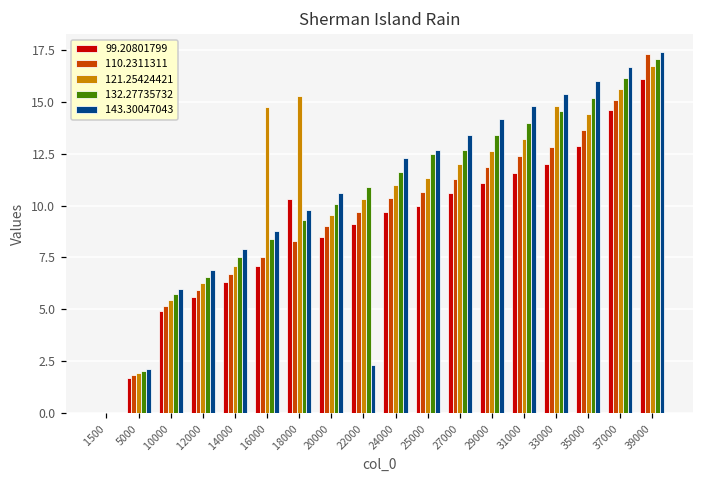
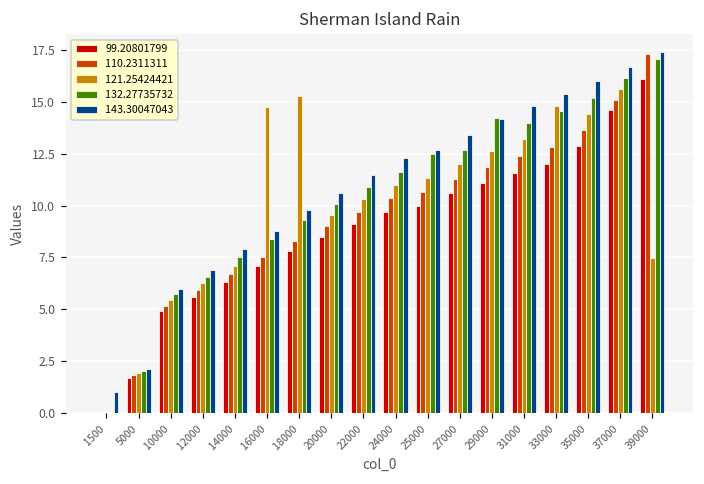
  {
    "99.20801799": {
      "1500": 0.0,
      "5000": 1.7,
      "10000": 4.9,
      "12000": 5.6,
      "14000": 6.3,
      "16000": 7.1,
-     "18000": 10.3,
+     "18000": 7.8,
      "20000": 8.5,
      "22000": 9.1,
      "24000": 9.7,
      "25000": 10.0,
      "27000": 10.6,
      "29000": 11.1,
      "31000": 11.6,
      "33000": 12.0,
      "35000": 12.9,
      "37000": 14.6,
      "39000": 16.1
    },
    "110.2311311": {
      "1500": 0.0,
      "5000": 1.8,
      "10000": 5.2,
      "12000": 5.9,
      "14000": 6.7,
      "16000": 7.5,
      "18000": 8.3,
      "20000": 9.0,
      "22000": 9.7,
      "24000": 10.4,
      "25000": 10.7,
      "27000": 11.3,
      "29000": 11.9,
      "31000": 12.4,
      "33000": 12.9,
      "35000": 13.7,
      "37000": 15.1,
      "39000": 17.3
    },
    "121.25424421": {
      "1500": 0.0,
      "5000": 1.9,
      "10000": 5.5,
      "12000": 6.3,
      "14000": 7.1,
      "16000": 14.8,
      "18000": 15.3,
      "20000": 9.6,
      "22000": 10.3,
      "24000": 11.0,
      "25000": 11.4,
      "27000": 12.0,
      "29000": 12.7,
      "31000": 13.2,
      "33000": 14.8,
      "35000": 14.5,
      "37000": 15.7,
-     "39000": 16.8
+     "39000": 7.5
    },
    "132.27735732": {
      "1500": 0.0,
      "5000": 2.0,
      "10000": 5.7,
      "12000": 6.6,
      "14000": 7.5,
      "16000": 8.4,
      "18000": 9.3,
      "20000": 10.1,
      "22000": 10.9,
      "24000": 11.7,
      "25000": 12.5,
      "27000": 12.7,
-     "29000": 13.4,
+     "29000": 14.2,
      "31000": 14.0,
      "33000": 14.6,
      "35000": 15.2,
      "37000": 16.2,
      "39000": 17.1
    },
    "143.30047043": {
-     "1500": 0,
+     "1500": 1,
      "5000": 2.1,
      "10000": 6.0,
      "12000": 6.9,
      "14000": 7.9,
      "16000": 8.8,
      "18000": 9.8,
      "20000": 10.6,
-     "22000": 2.3,
+     "22000": 11.5,
      "24000": 12.3,
      "25000": 12.7,
      "27000": 13.4,
      "29000": 14.2,
      "31000": 14.8,
      "33000": 15.4,
      "35000": 16.0,
      "37000": 16.7,
      "39000": 17.4
    }
  }
